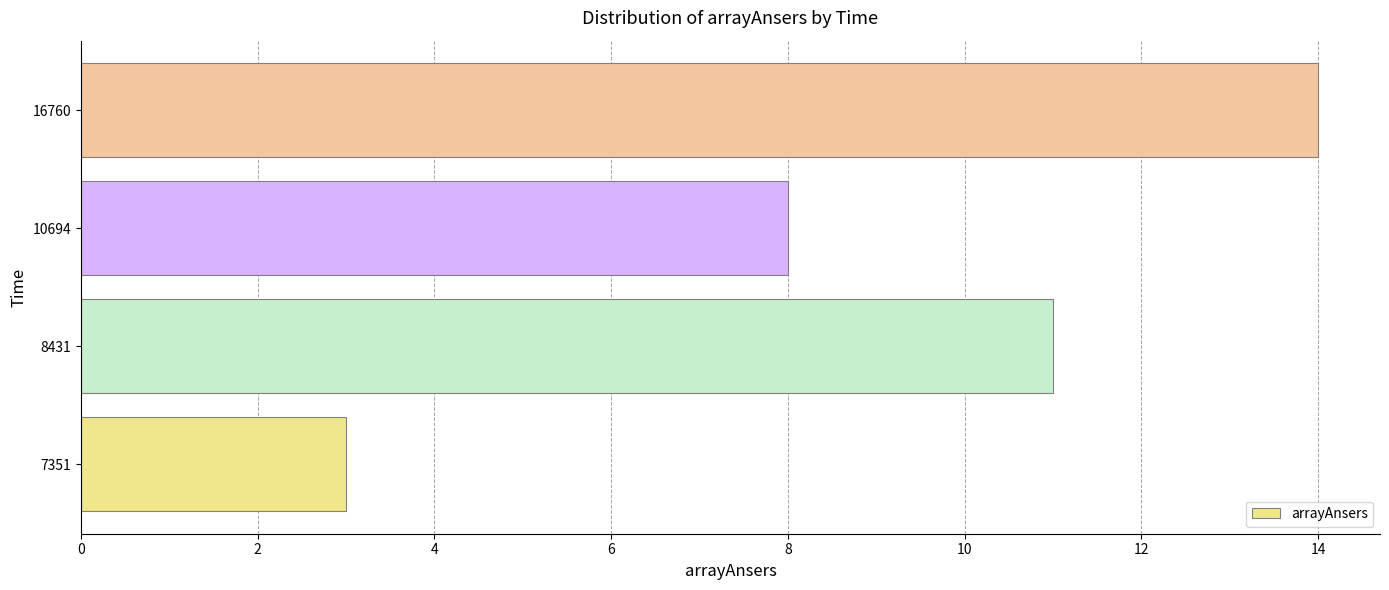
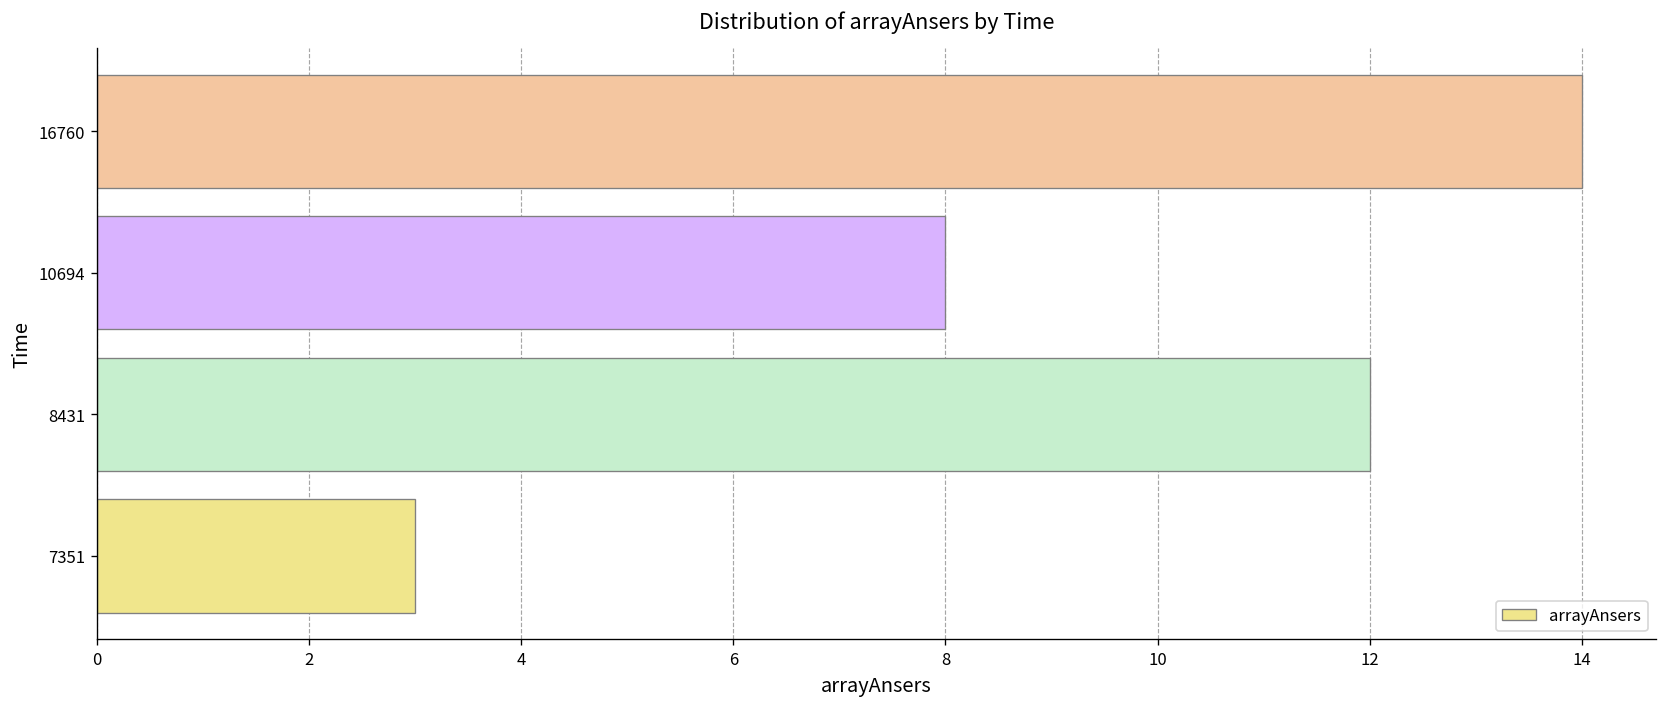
  {
    "16760": 14,
    "10694": 8,
-   "8431": 11,
+   "8431": 12,
    "7351": 3
  }
